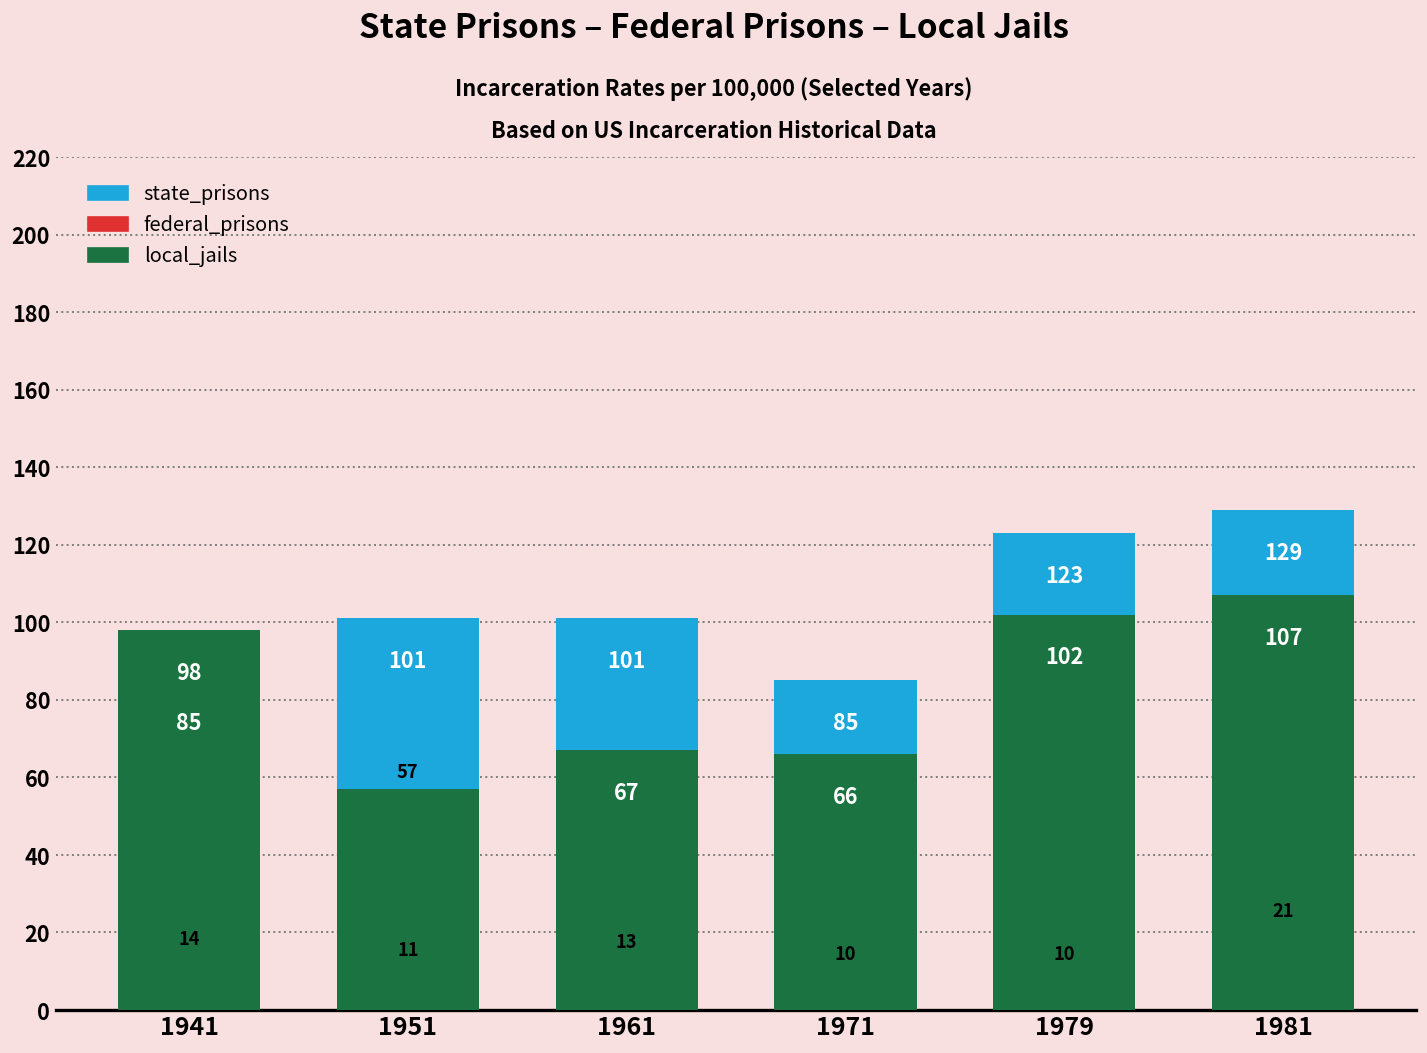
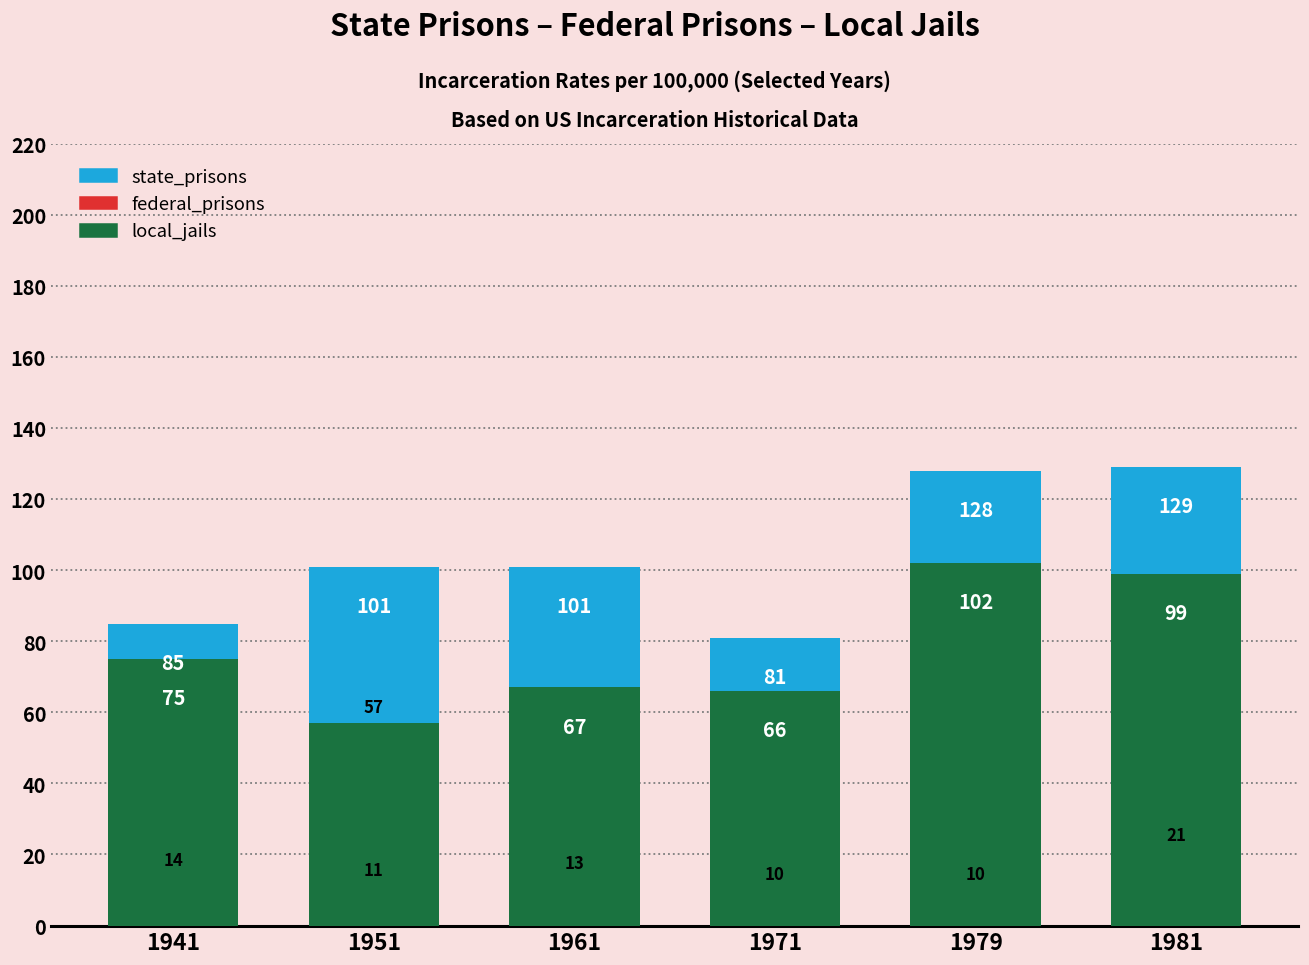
  {
    "state_prisons": {
      "1951": 101,
      "1961": 101,
-     "1971": 85,
-     "1979": 123,
+     "1971": 81,
+     "1979": 128,
      "1981": 129
    },
    "local_jails": {
-     "1941": 98,
-     "1981": 107
+     "1941": 75,
+     "1981": 99
    }
  }
